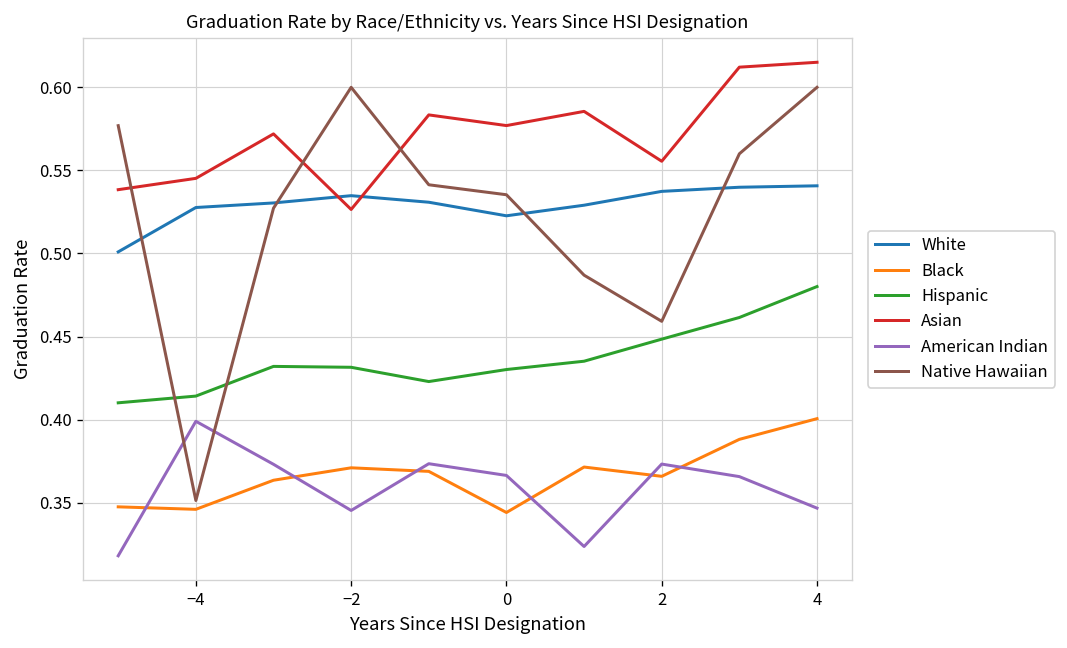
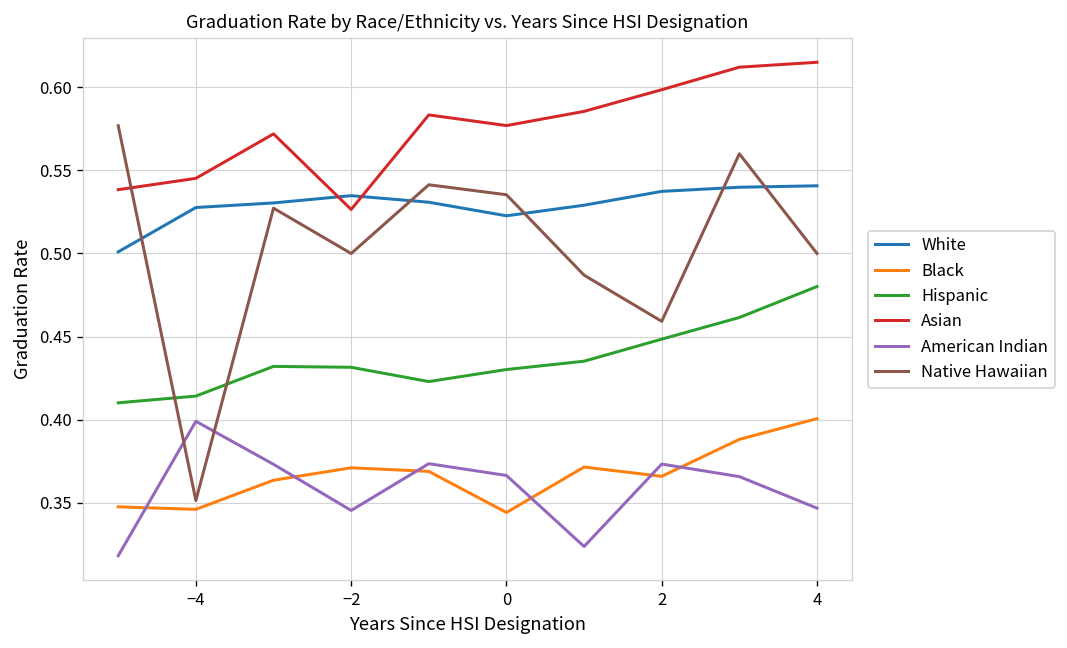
  {
    "White": {
      "−4": 0.528,
      "−2": 0.535,
      "0": 0.523,
      "2": 0.537,
      "4": 0.541
    },
    "Black": {
      "−4": 0.346,
      "−2": 0.371,
      "0": 0.344,
      "2": 0.366,
      "4": 0.401
    },
    "Hispanic": {
      "−4": 0.414,
      "−2": 0.432,
      "0": 0.430,
      "2": 0.448,
      "4": 0.480
    },
    "Asian": {
      "−4": 0.545,
      "−2": 0.526,
      "0": 0.577,
-     "2": 0.556,
+     "2": 0.599,
      "4": 0.615
    },
    "American Indian": {
      "−4": 0.399,
      "−2": 0.345,
      "0": 0.366,
      "2": 0.373,
      "4": 0.347
    },
    "Native Hawaiian": {
      "−4": 0.351,
-     "−2": 0.6,
+     "−2": 0.5,
      "0": 0.535,
      "2": 0.459,
-     "4": 0.6
+     "4": 0.5
    }
  }
